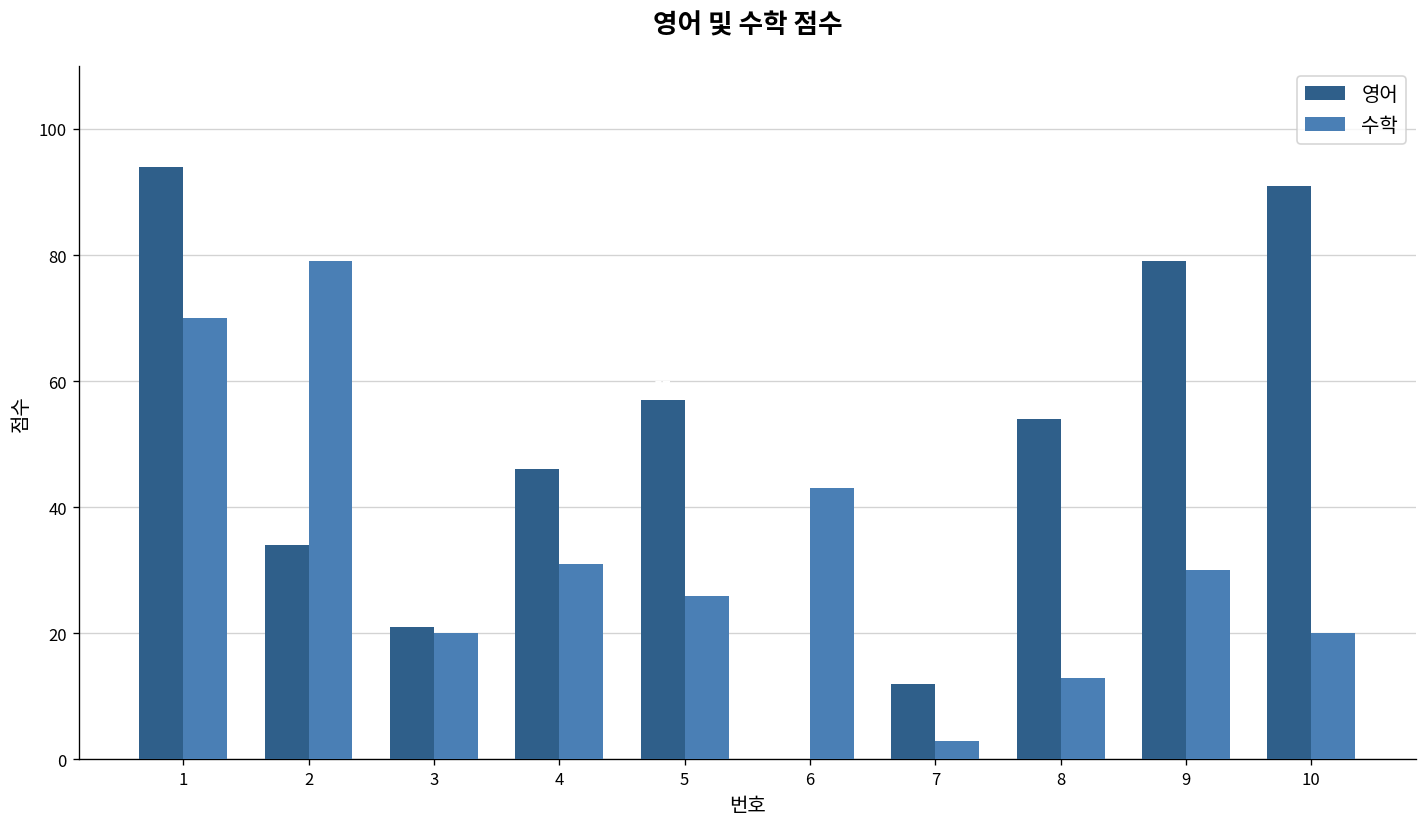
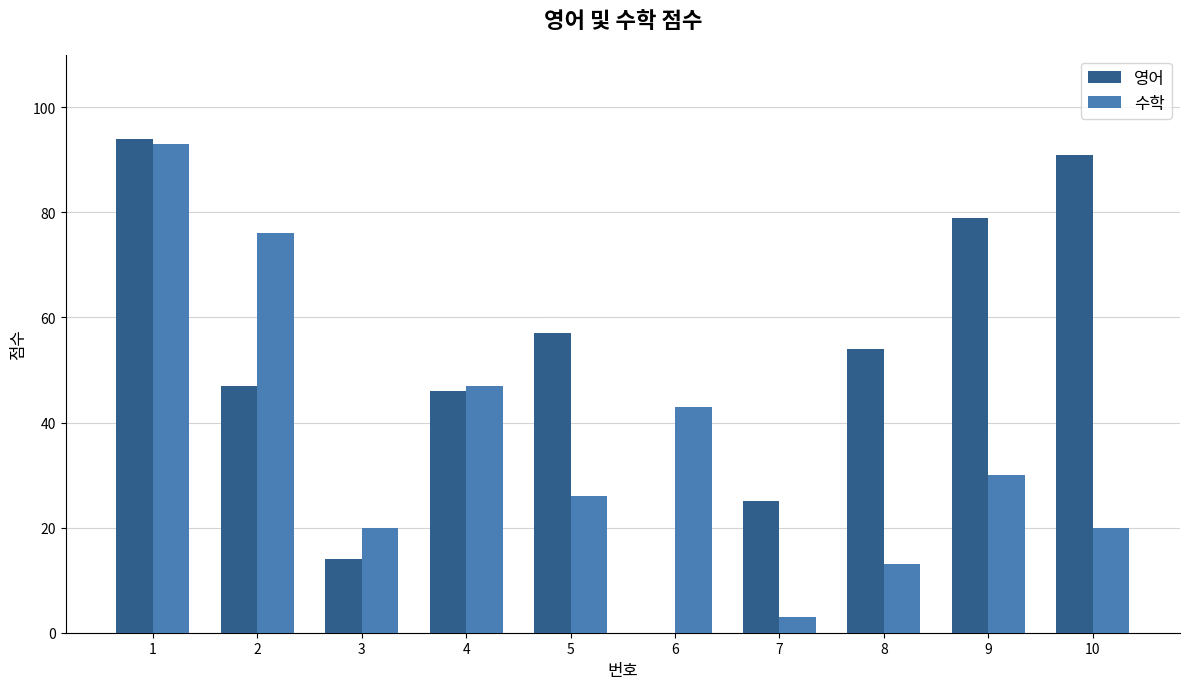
  {
    "영어": {
      "1": 94,
-     "2": 34,
-     "3": 21,
+     "2": 47,
+     "3": 14,
      "4": 46,
      "5": 57,
      "6": 0,
-     "7": 12,
+     "7": 25,
      "8": 54,
      "9": 79,
      "10": 91
    },
    "수학": {
-     "1": 70,
-     "2": 79,
+     "1": 93,
+     "2": 76,
      "3": 20,
-     "4": 31,
+     "4": 47,
      "5": 26,
      "6": 43,
      "7": 3,
      "8": 13,
      "9": 30,
      "10": 20
    }
  }
